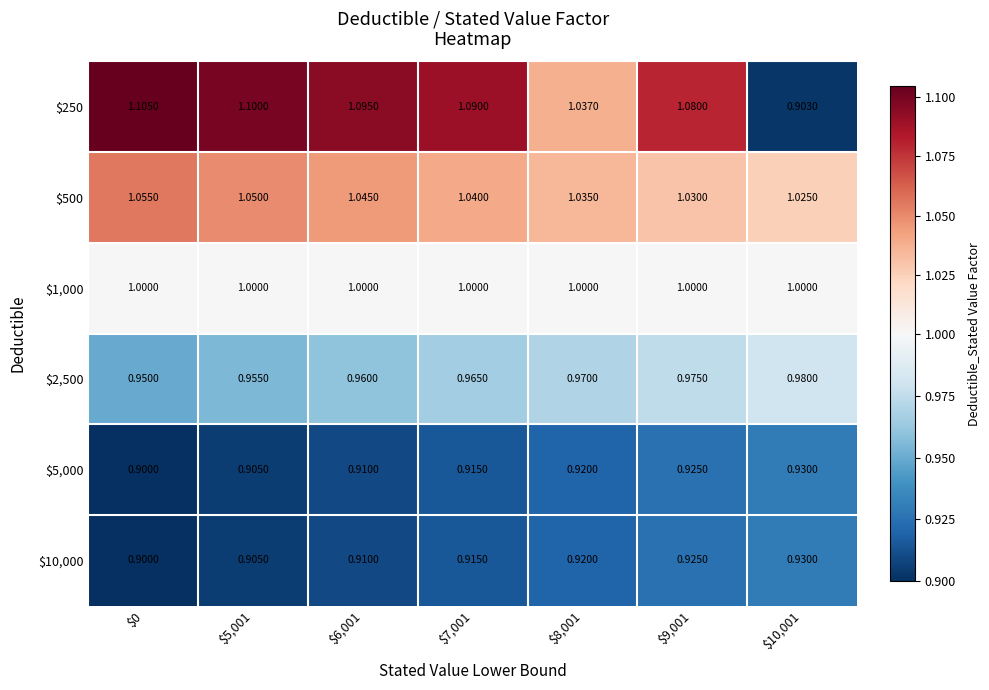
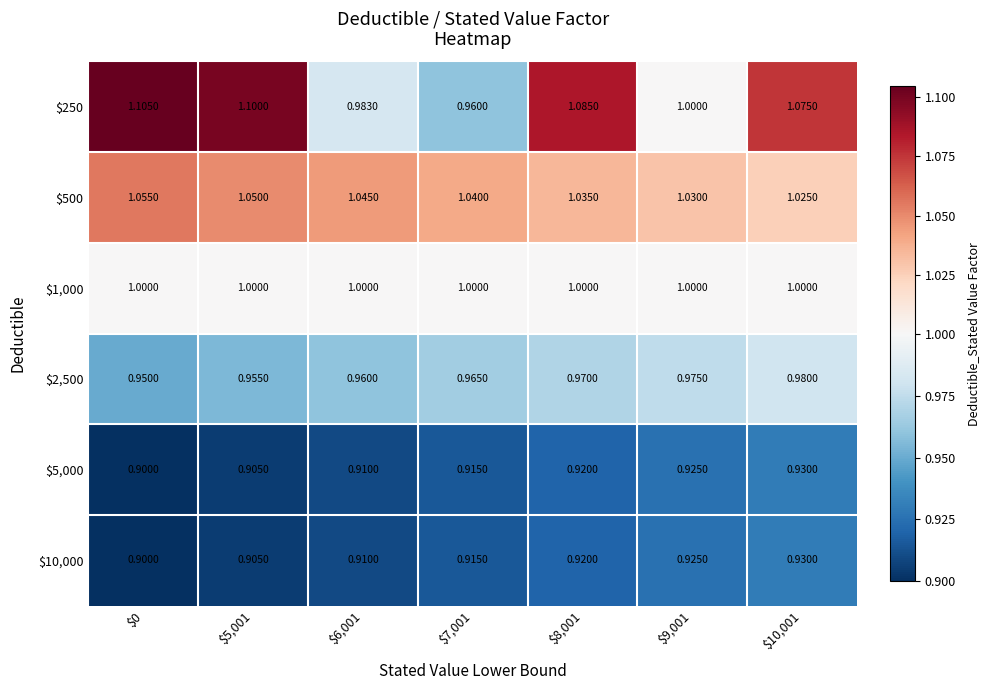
  {
    "$250": {
      "$0": 1.1050,
      "$5,001": 1.1000,
-     "$6,001": 1.0950,
-     "$7,001": 1.0900,
-     "$8,001": 1.0370,
-     "$9,001": 1.0800,
-     "$10,001": 0.9030
+     "$6,001": 0.9830,
+     "$7,001": 0.9600,
+     "$8,001": 1.0850,
+     "$9,001": 1.0000,
+     "$10,001": 1.0750
    },
    "$500": {
      "$0": 1.0550,
      "$5,001": 1.0500,
      "$6,001": 1.0450,
      "$7,001": 1.0400,
      "$8,001": 1.0350,
      "$9,001": 1.0300,
      "$10,001": 1.0250
    },
    "$1,000": {
      "$0": 1.0000,
      "$5,001": 1.0000,
      "$6,001": 1.0000,
      "$7,001": 1.0000,
      "$8,001": 1.0000,
      "$9,001": 1.0000,
      "$10,001": 1.0000
    },
    "$2,500": {
      "$0": 0.9500,
      "$5,001": 0.9550,
      "$6,001": 0.9600,
      "$7,001": 0.9650,
      "$8,001": 0.9700,
      "$9,001": 0.9750,
      "$10,001": 0.9800
    },
    "$5,000": {
      "$0": 0.9000,
      "$5,001": 0.9050,
      "$6,001": 0.9100,
      "$7,001": 0.9150,
      "$8,001": 0.9200,
      "$9,001": 0.9250,
      "$10,001": 0.9300
    },
    "$10,000": {
      "$0": 0.9000,
      "$5,001": 0.9050,
      "$6,001": 0.9100,
      "$7,001": 0.9150,
      "$8,001": 0.9200,
      "$9,001": 0.9250,
      "$10,001": 0.9300
    }
  }
